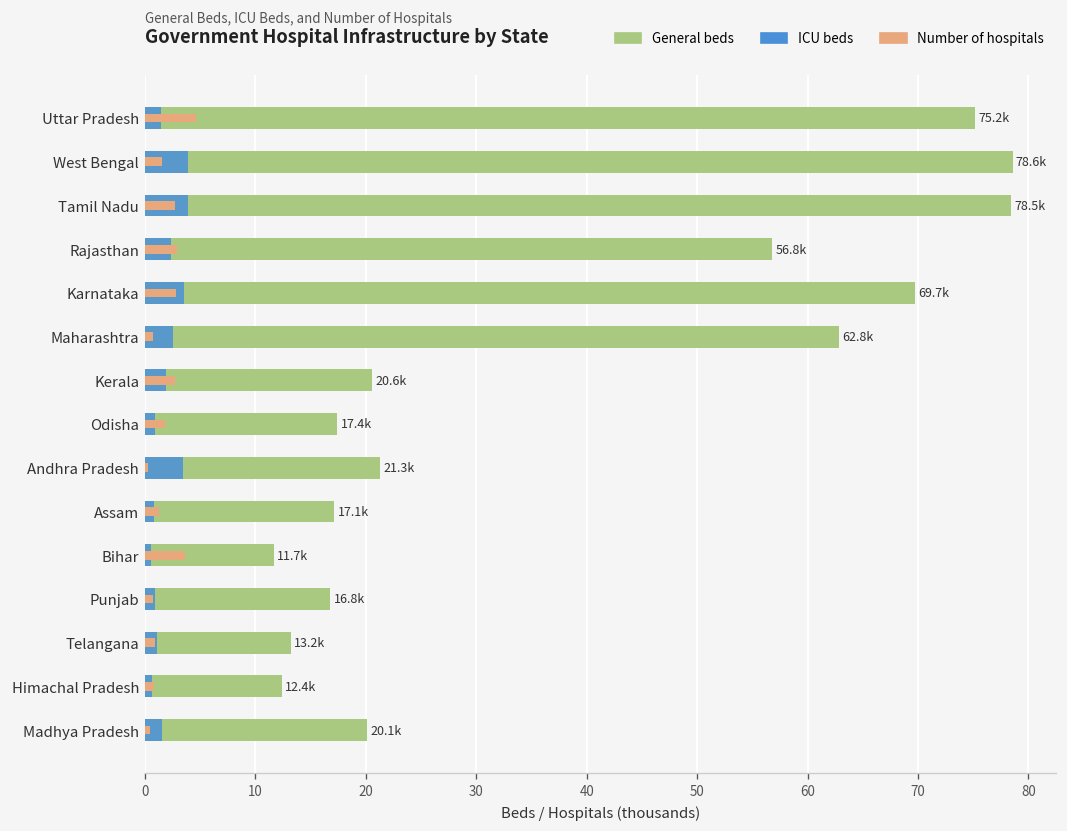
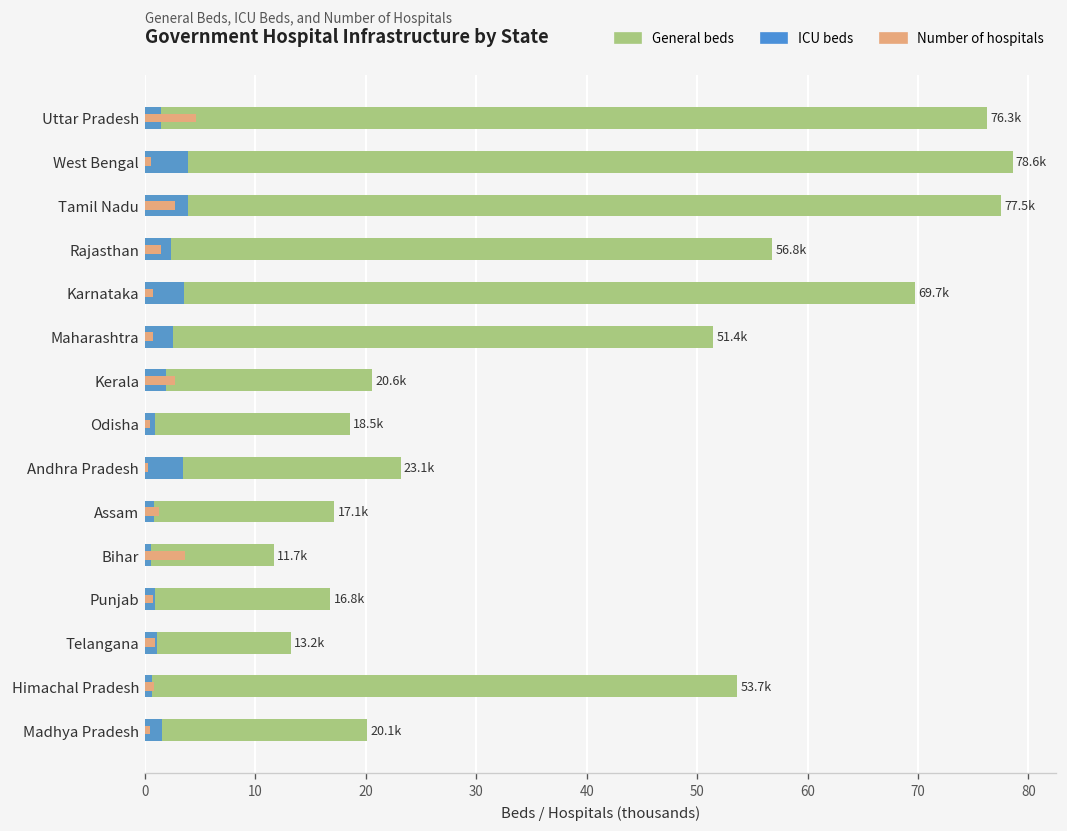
  {
    "General beds": {
-     "Uttar Pradesh": "75.2k",
+     "Uttar Pradesh": "76.3k",
      "West Bengal": "78.6k",
-     "Tamil Nadu": "78.5k",
+     "Tamil Nadu": "77.5k",
      "Rajasthan": "56.8k",
      "Karnataka": "69.7k",
-     "Maharashtra": "62.8k",
+     "Maharashtra": "51.4k",
      "Kerala": "20.6k",
-     "Odisha": "17.4k",
-     "Andhra Pradesh": "21.3k",
+     "Odisha": "18.5k",
+     "Andhra Pradesh": "23.1k",
      "Assam": "17.1k",
      "Bihar": "11.7k",
      "Punjab": "16.8k",
      "Telangana": "13.2k",
-     "Himachal Pradesh": "12.4k",
+     "Himachal Pradesh": "53.7k",
      "Madhya Pradesh": "20.1k"
    },
    "Number of hospitals": {
-     "West Bengal": "2",
-     "Rajasthan": "3",
-     "Karnataka": "3",
-     "Odisha": "2"
+     "West Bengal": "1",
+     "Rajasthan": "1",
+     "Karnataka": "1",
+     "Odisha": "0"
    }
  }
